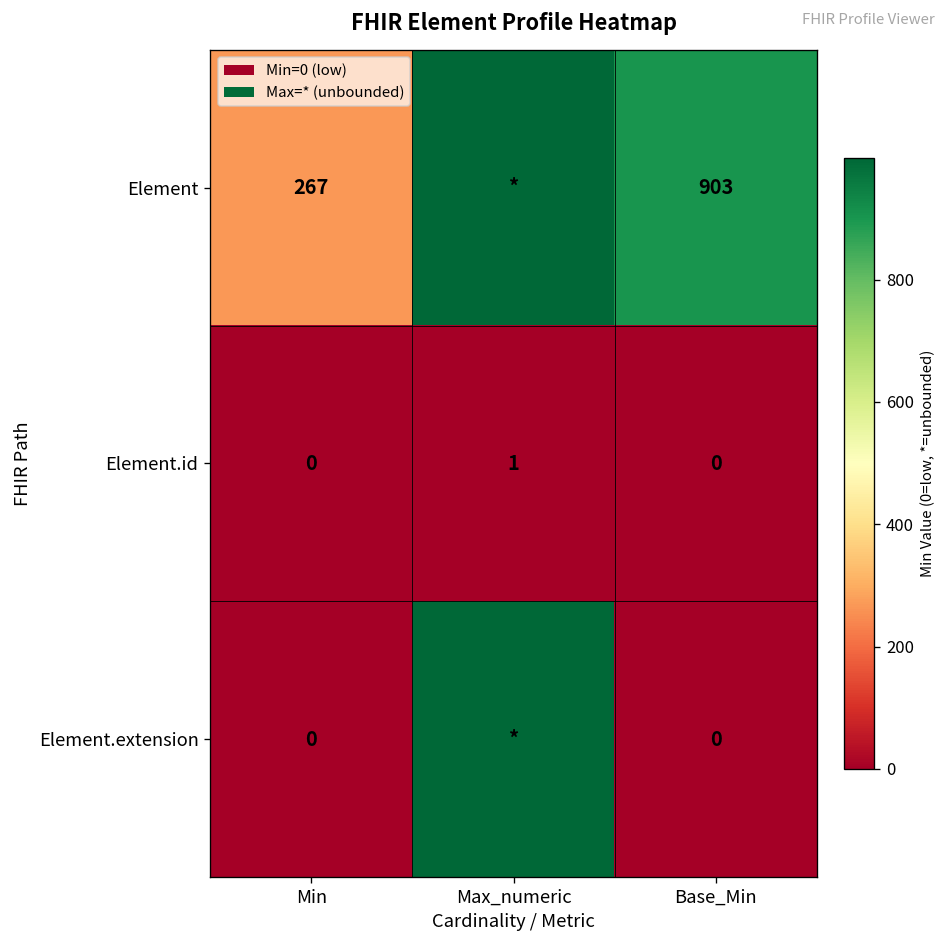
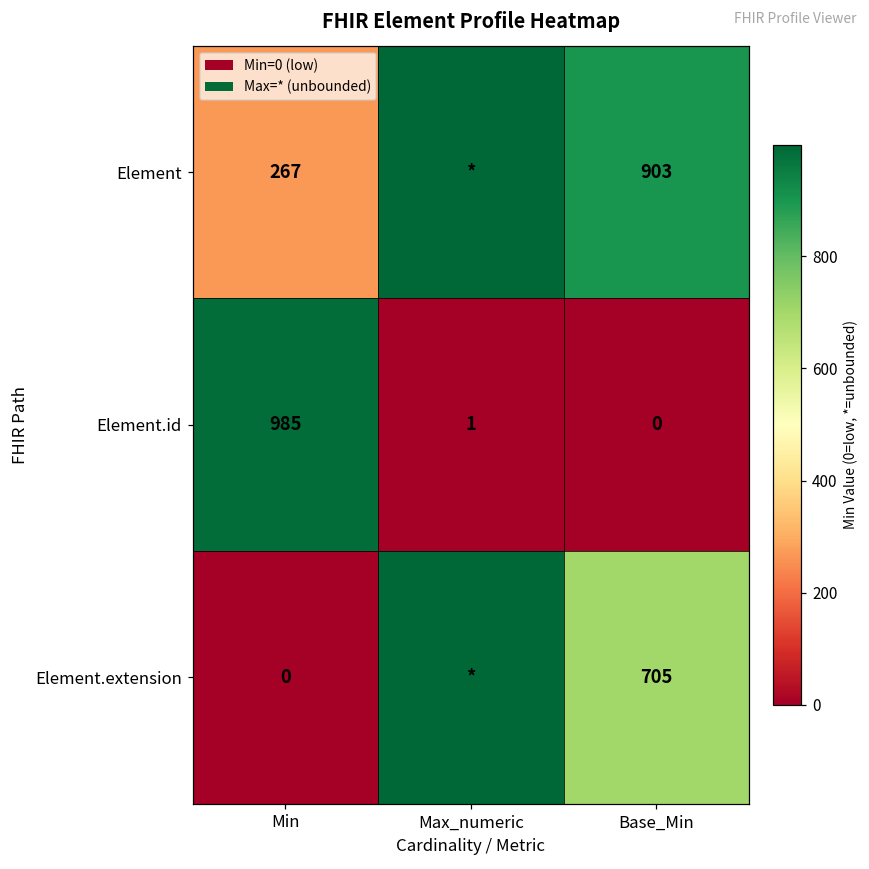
  {
    "Element": {
      "Min": 267,
      "Base_Min": 903
    },
    "Element.id": {
-     "Min": 0,
+     "Min": 985,
      "Max_numeric": 1,
      "Base_Min": 0
    },
    "Element.extension": {
      "Min": 0,
-     "Base_Min": 0
+     "Base_Min": 705
    }
  }
